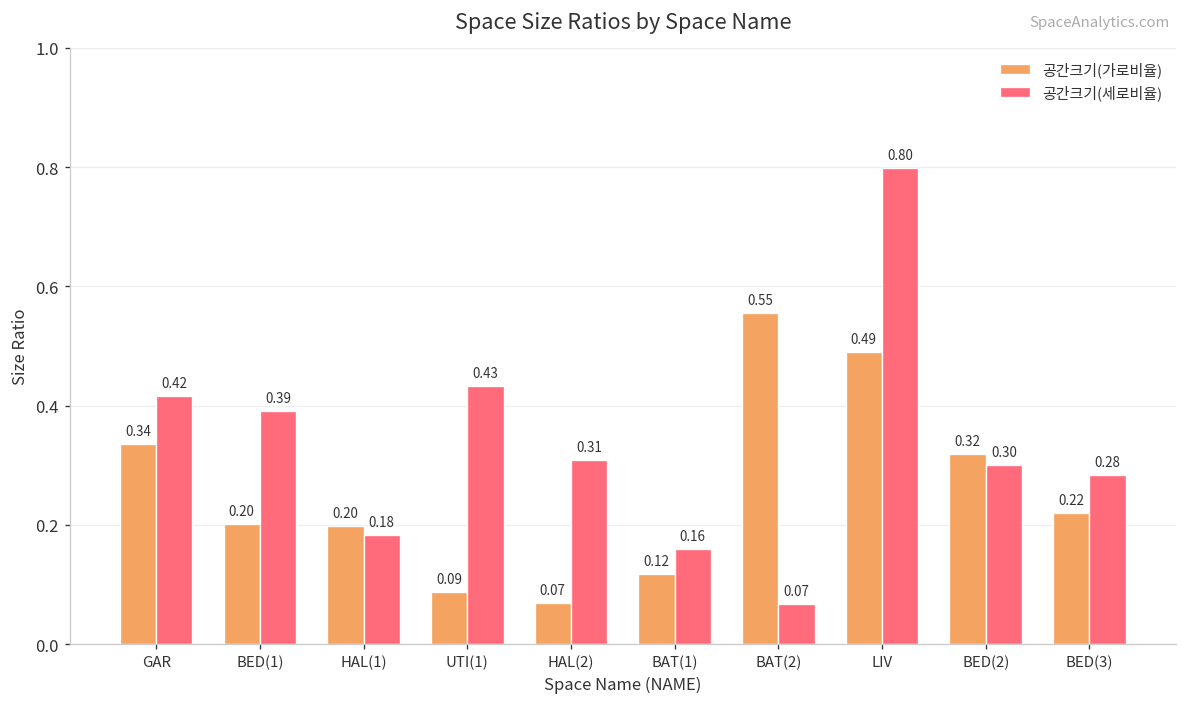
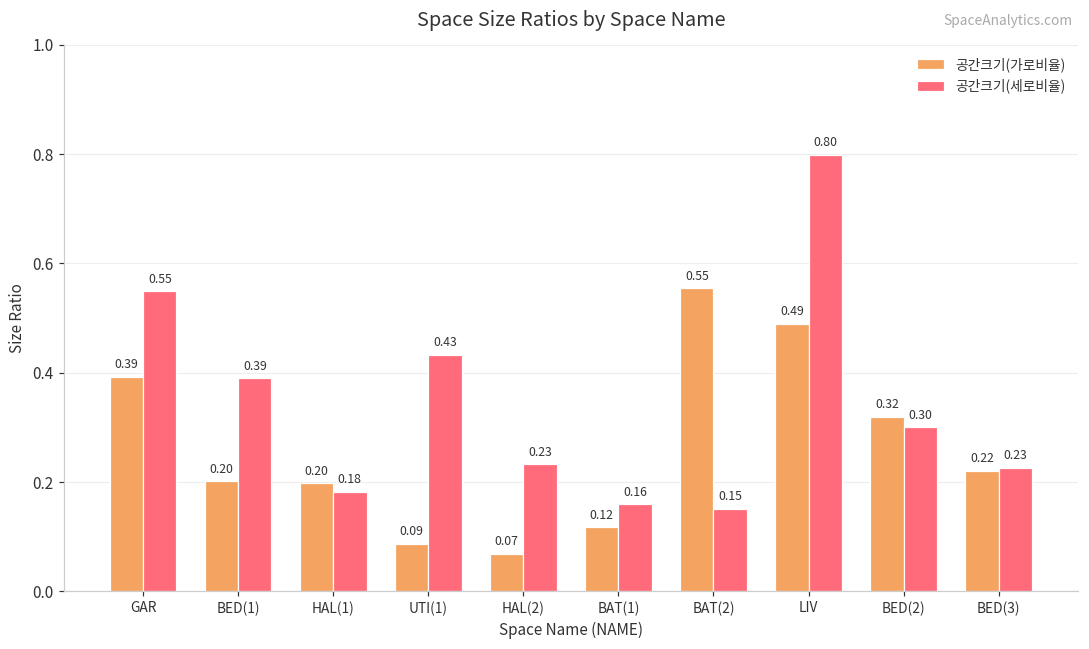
  {
    "공간크기(가로비율)": {
-     "GAR": 0.34,
+     "GAR": 0.39,
      "BED(1)": 0.20,
      "HAL(1)": 0.20,
      "UTI(1)": 0.09,
      "HAL(2)": 0.07,
      "BAT(1)": 0.12,
      "BAT(2)": 0.55,
      "LIV": 0.49,
      "BED(2)": 0.32,
      "BED(3)": 0.22
    },
    "공간크기(세로비율)": {
-     "GAR": 0.42,
+     "GAR": 0.55,
      "BED(1)": 0.39,
      "HAL(1)": 0.18,
      "UTI(1)": 0.43,
-     "HAL(2)": 0.31,
+     "HAL(2)": 0.23,
      "BAT(1)": 0.16,
-     "BAT(2)": 0.07,
+     "BAT(2)": 0.15,
      "LIV": 0.80,
      "BED(2)": 0.30,
-     "BED(3)": 0.28
+     "BED(3)": 0.23
    }
  }
